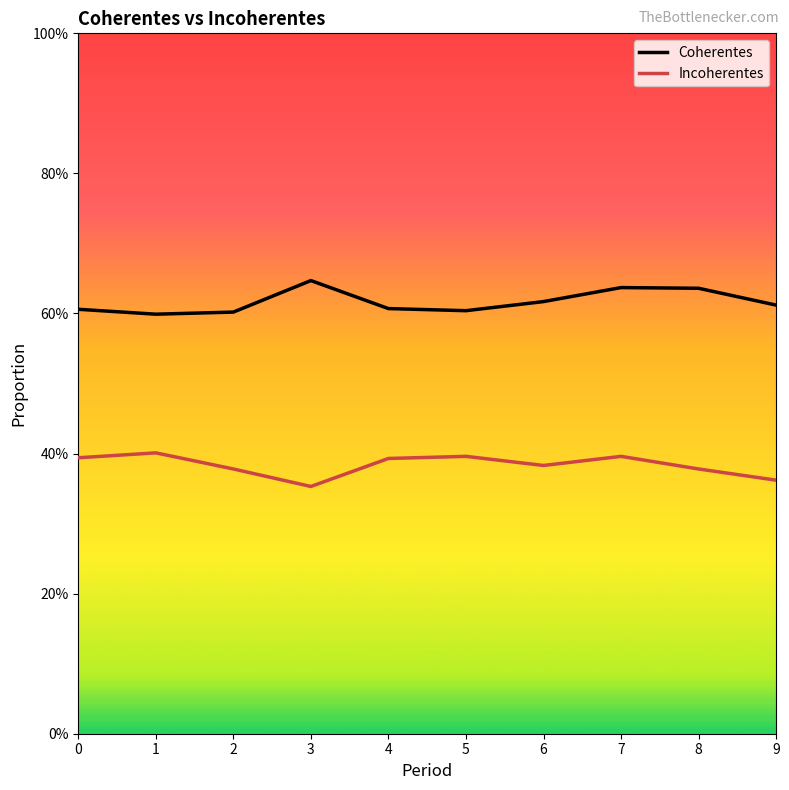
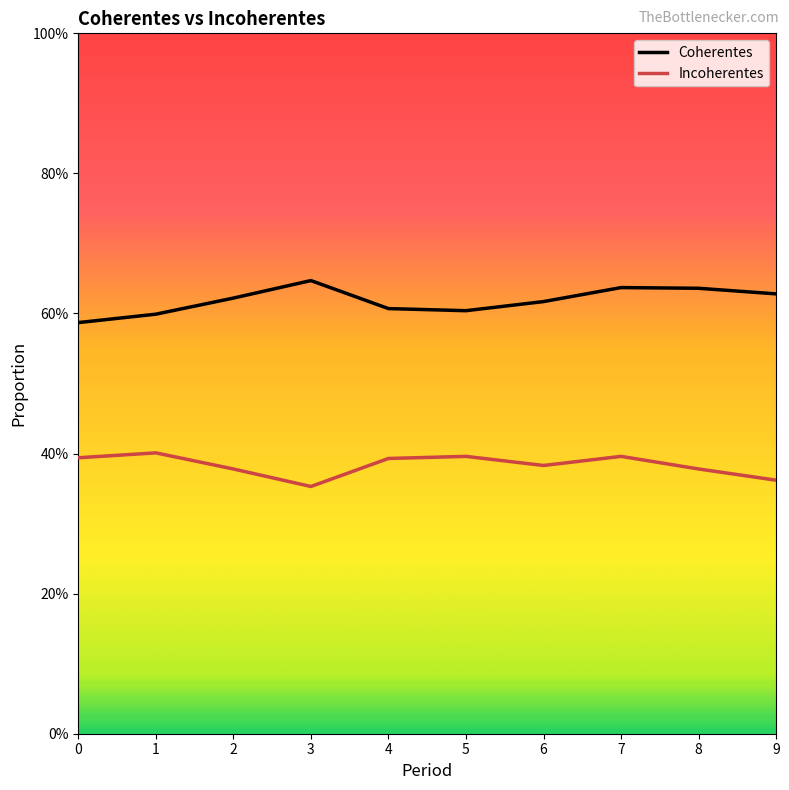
  {
    "Coherentes": {
-     "0": "61%",
+     "0": "59%",
      "1": "60%",
-     "2": "60%",
+     "2": "62%",
      "3": "65%",
      "4": "61%",
      "5": "60%",
      "6": "62%",
      "7": "64%",
      "8": "64%",
-     "9": "61%"
+     "9": "63%"
    },
    "Incoherentes": {
      "0": "39%",
      "1": "40%",
      "2": "38%",
      "3": "35%",
      "4": "39%",
      "5": "40%",
      "6": "38%",
      "7": "40%",
      "8": "38%",
      "9": "36%"
    }
  }
